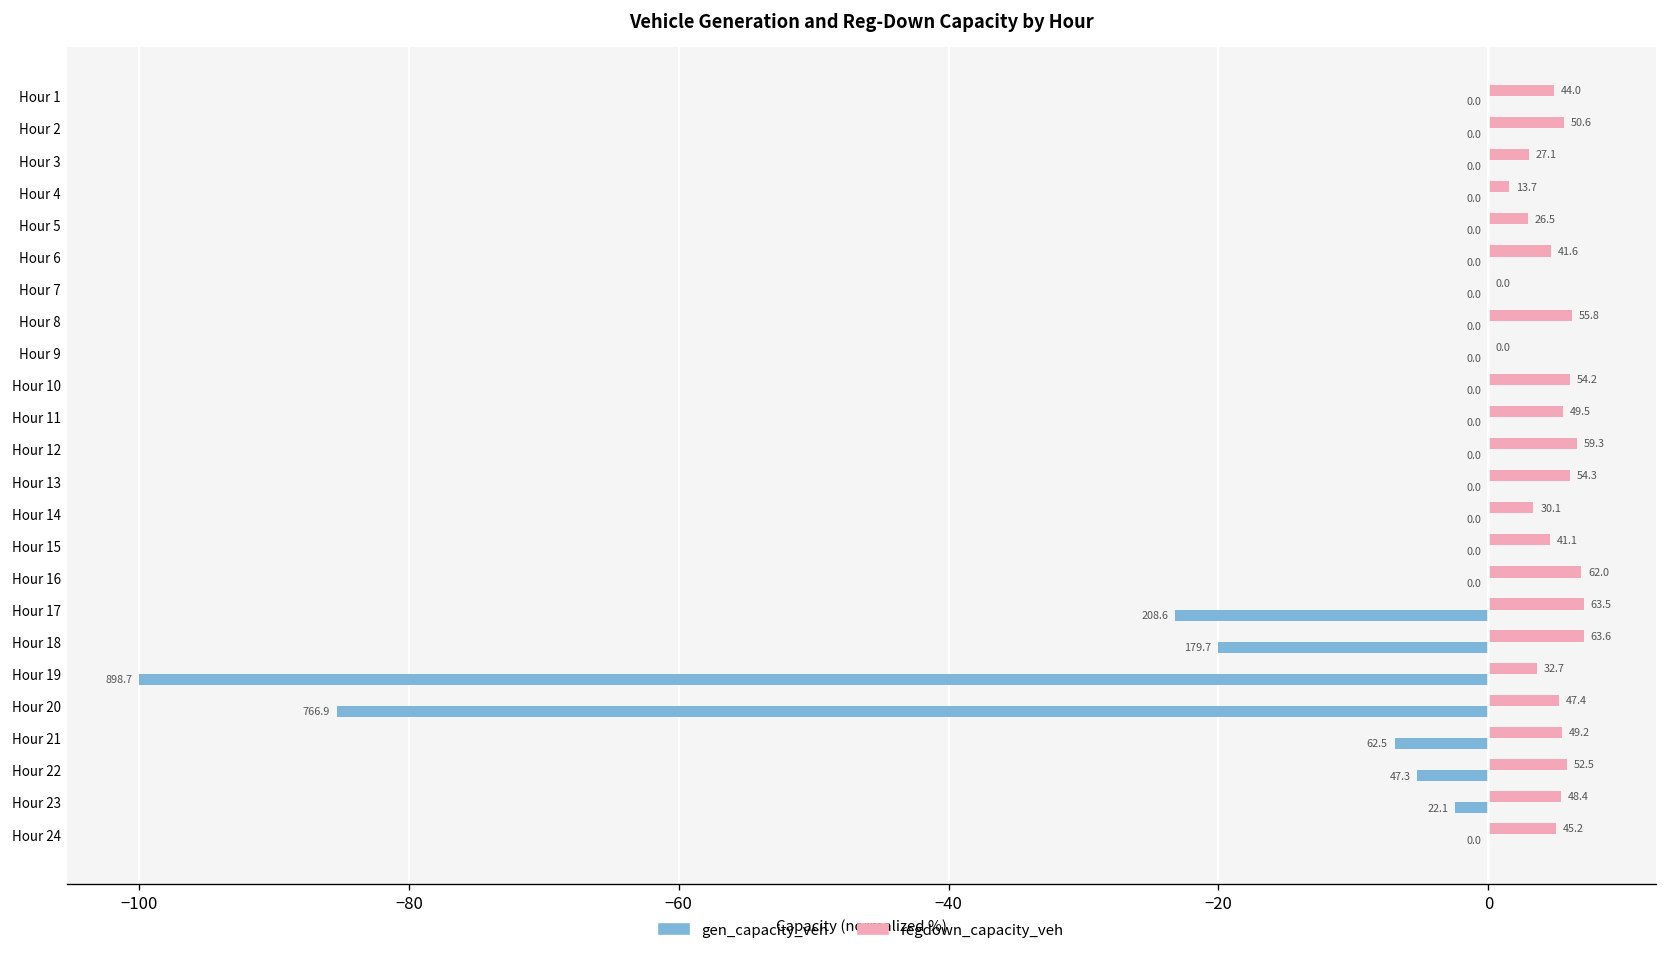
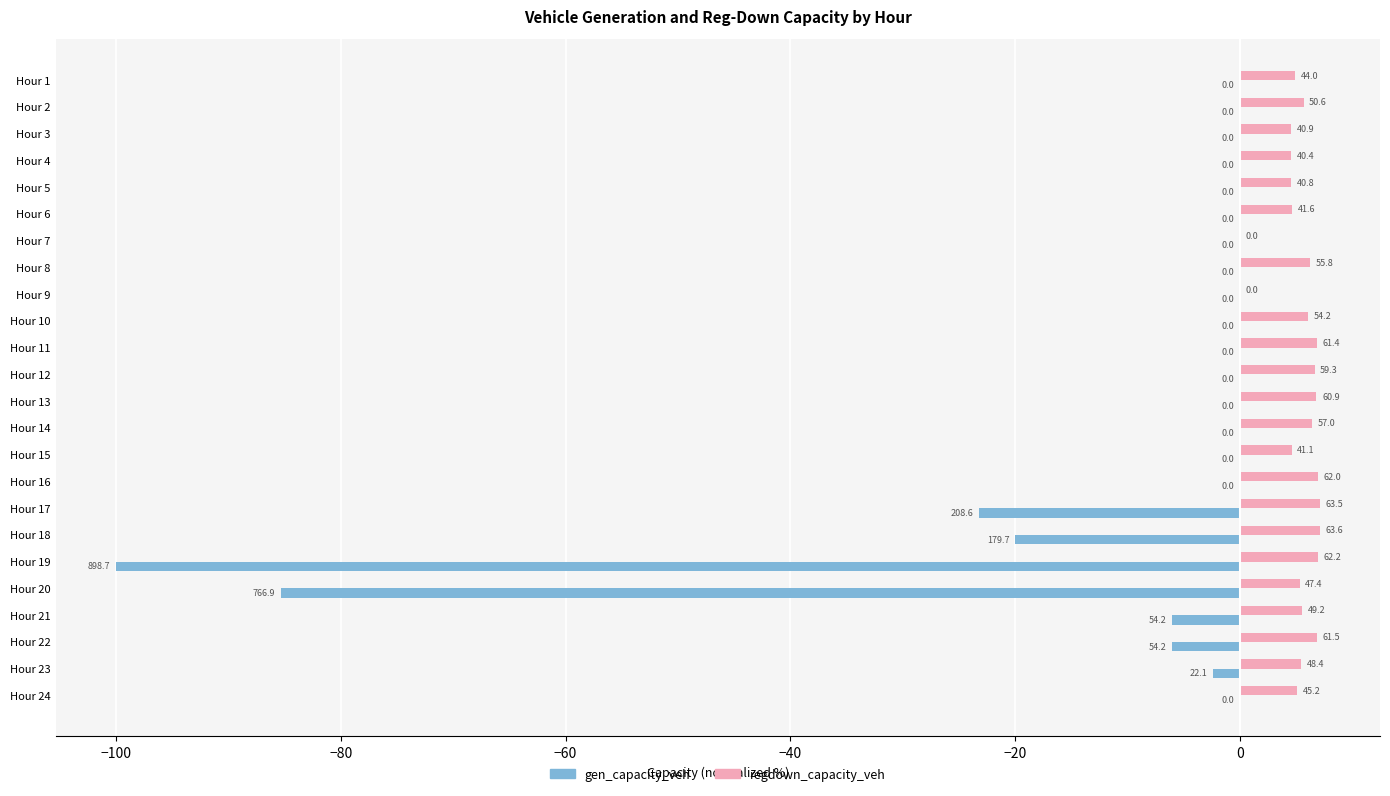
  {
    "gen_capacity_veh": {
      "Hour 1": 0.0,
      "Hour 2": 0.0,
      "Hour 3": 0.0,
      "Hour 4": 0.0,
      "Hour 5": 0.0,
      "Hour 6": 0.0,
      "Hour 7": 0.0,
      "Hour 8": 0.0,
      "Hour 9": 0.0,
      "Hour 10": 0.0,
      "Hour 11": 0.0,
      "Hour 12": 0.0,
      "Hour 13": 0.0,
      "Hour 14": 0.0,
      "Hour 15": 0.0,
      "Hour 16": 0.0,
-     "Hour 21": 62.5,
-     "Hour 22": 47.3,
+     "Hour 21": 54.2,
+     "Hour 22": 54.2,
      "Hour 24": 0.0
    },
    "regdown_capacity_veh": {
-     "Hour 3": 27.1,
-     "Hour 4": 13.7,
-     "Hour 5": 26.5,
+     "Hour 3": 40.9,
+     "Hour 4": 40.4,
+     "Hour 5": 40.8,
      "Hour 7": 0.0,
      "Hour 9": 0.0,
-     "Hour 11": 49.5,
-     "Hour 13": 54.3,
-     "Hour 14": 30.1,
-     "Hour 19": 32.7,
-     "Hour 22": 52.5
+     "Hour 11": 61.4,
+     "Hour 13": 60.9,
+     "Hour 14": 57.0,
+     "Hour 19": 62.2,
+     "Hour 22": 61.5
    }
  }
